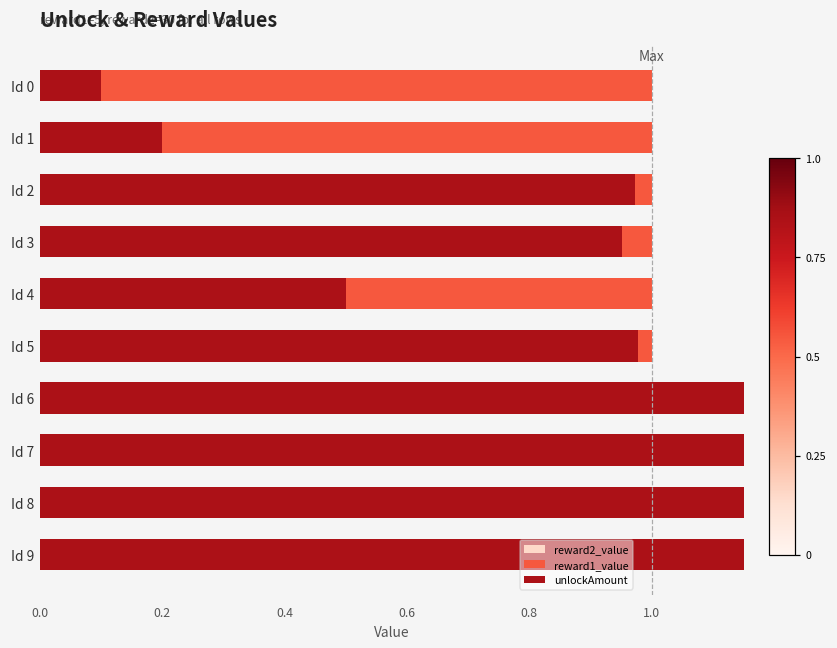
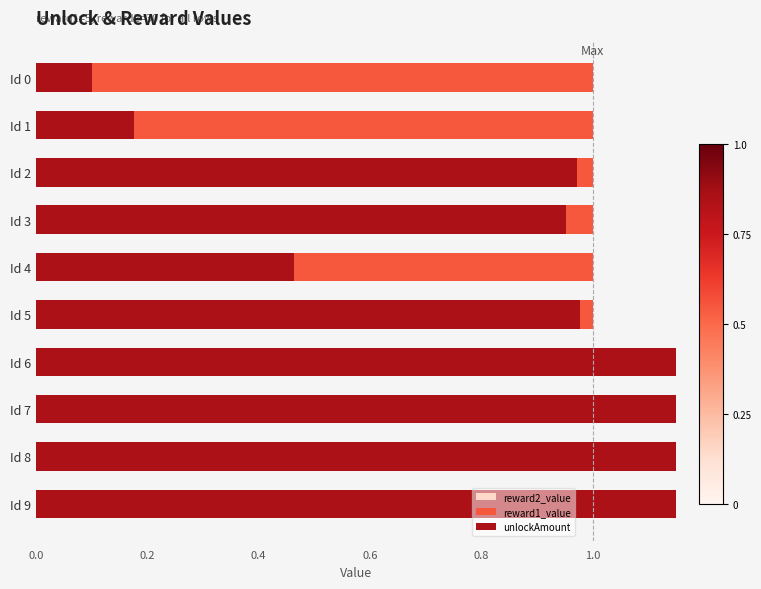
  {
    "reward1_value": {
      "Id 0": 1.00,
      "Id 1": 1.00,
      "Id 2": 1.00,
      "Id 3": 1.00,
      "Id 4": 1.00,
      "Id 5": 1.00
    },
    "unlockAmount": {
-     "Id 1": 0.20,
-     "Id 4": 0.50
+     "Id 1": 0.18,
+     "Id 4": 0.46
    }
  }
